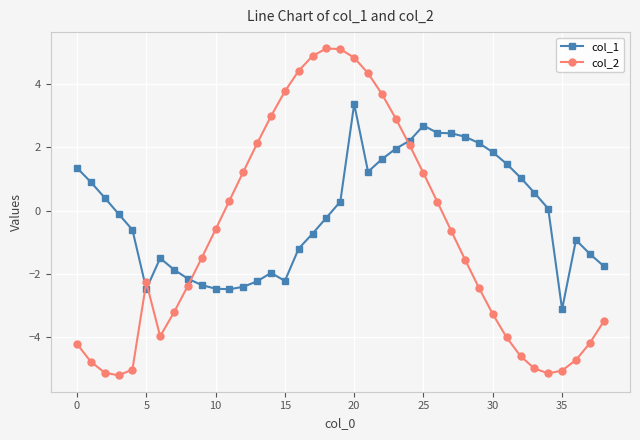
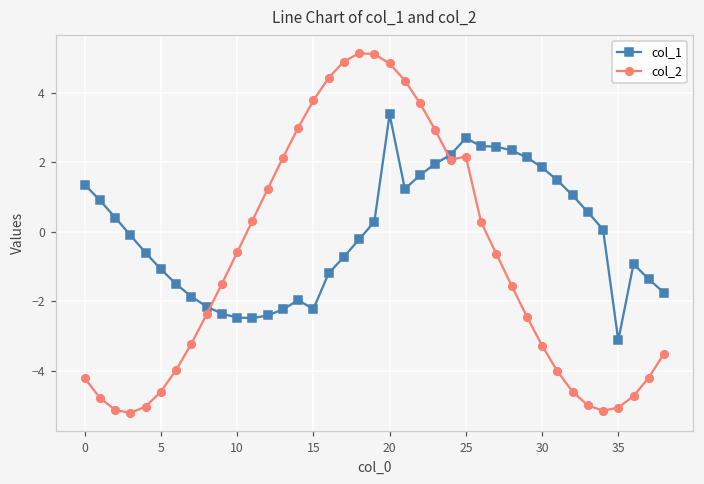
  {
    "col_1": {
      "0": 1.4,
-     "5": -2.5,
+     "5": -1.1,
      "10": -2.5,
      "15": -2.2,
      "20": 3.4,
      "25": 2.7,
      "30": 1.8,
      "35": -3.1
    },
    "col_2": {
      "0": -4.2,
-     "5": -2.3,
+     "5": -4.6,
      "10": -0.6,
      "15": 3.8,
      "20": 4.8,
-     "25": 1.2,
+     "25": 2.2,
      "30": -3.3,
      "35": -5.1
    }
  }
